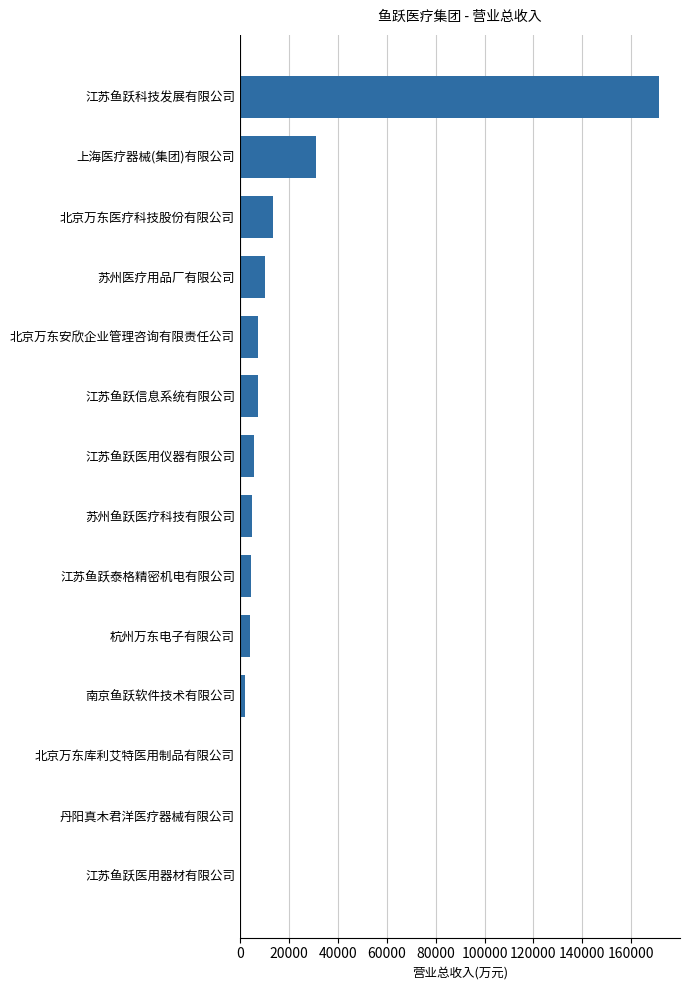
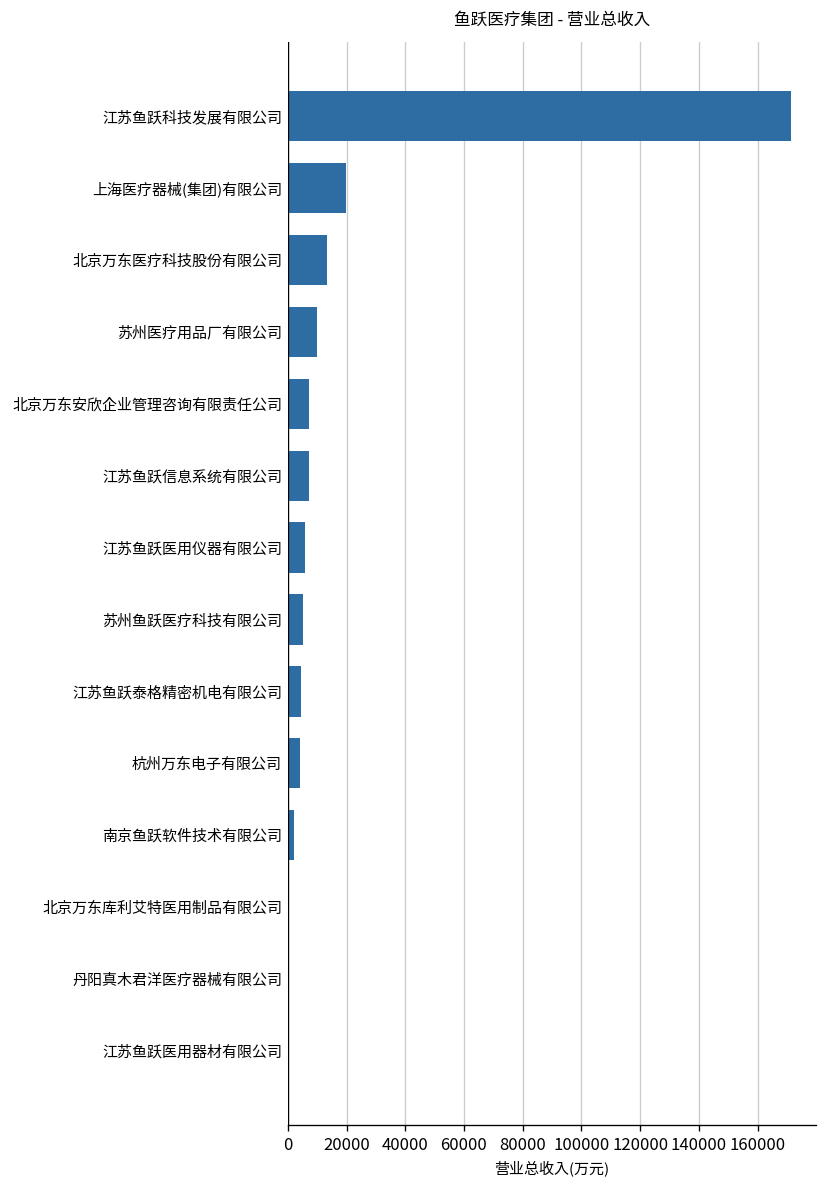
  {
    "江苏鱼跃科技发展有限公司": 171000,
-   "上海医疗器械(集团)有限公司": 31000,
+   "上海医疗器械(集团)有限公司": 20000,
    "北京万东医疗科技股份有限公司": 13000,
    "苏州医疗用品厂有限公司": 10000,
    "北京万东安欣企业管理咨询有限责任公司": 7000,
    "江苏鱼跃信息系统有限公司": 7000,
    "江苏鱼跃医用仪器有限公司": 6000,
    "苏州鱼跃医疗科技有限公司": 5000,
    "江苏鱼跃泰格精密机电有限公司": 4000,
    "杭州万东电子有限公司": 4000,
    "南京鱼跃软件技术有限公司": 2000
  }
